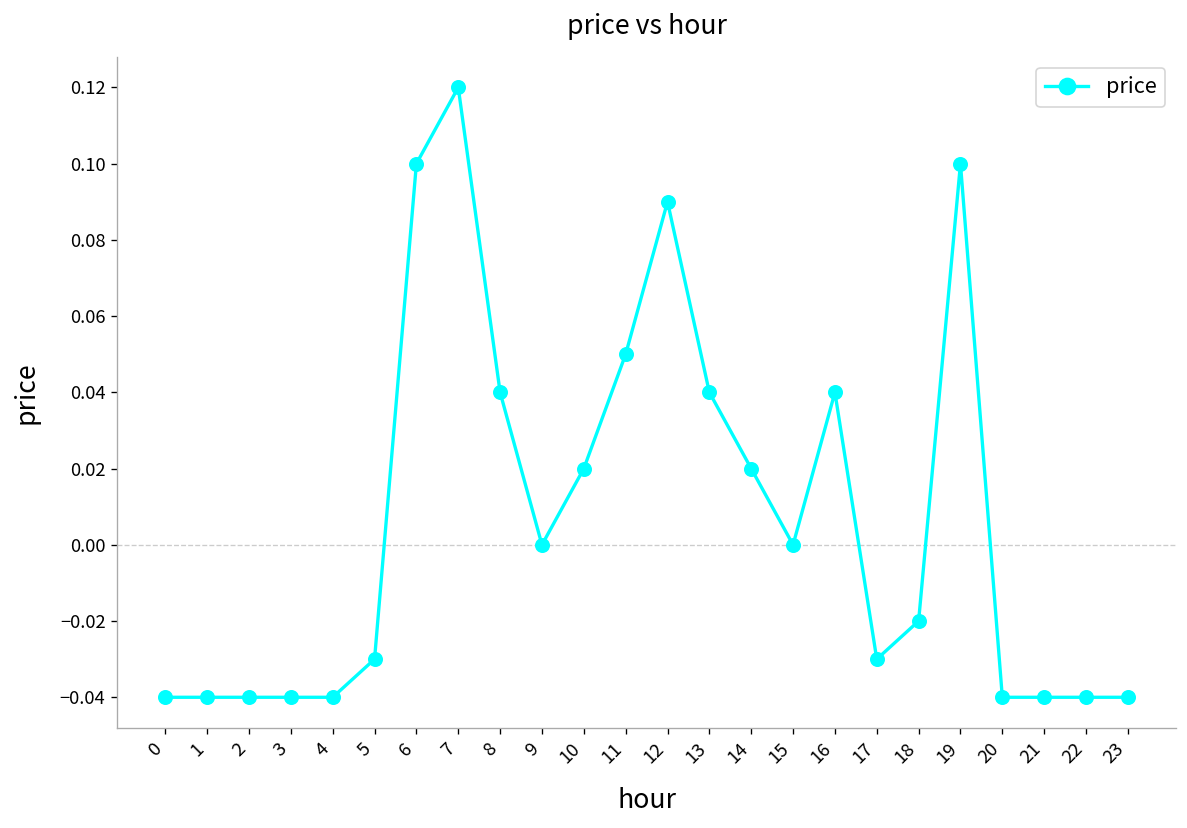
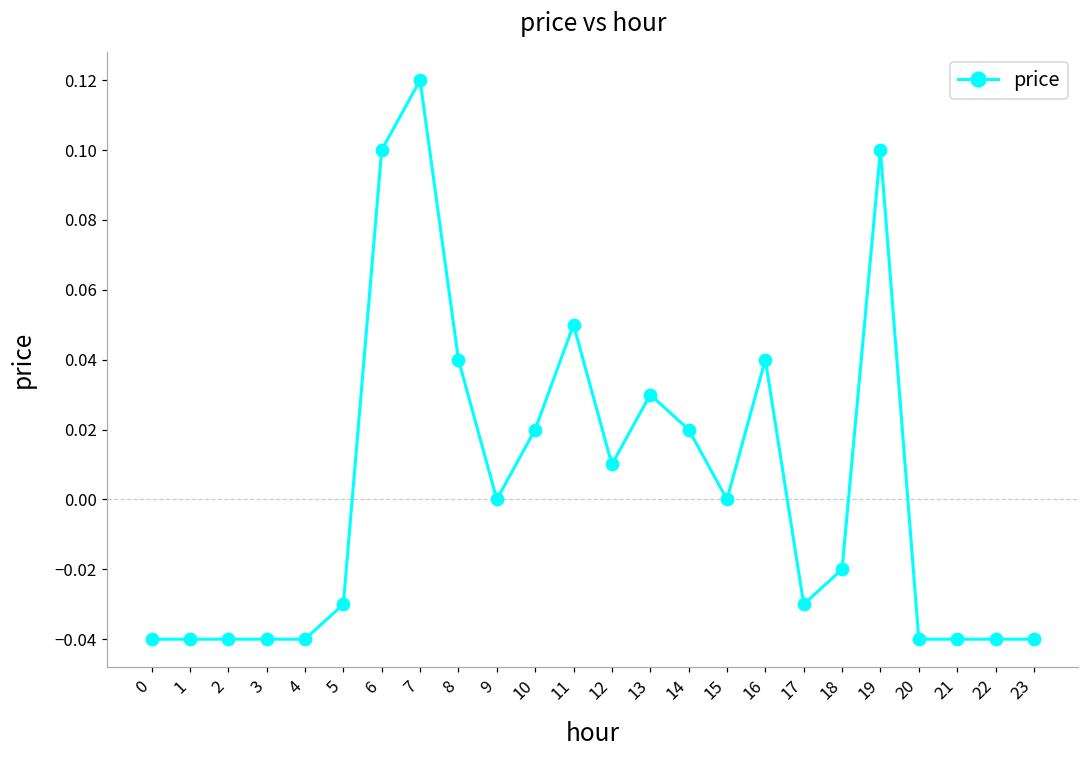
  {
    "0": -0.04,
    "1": -0.04,
    "2": -0.04,
    "3": -0.04,
    "4": -0.04,
    "5": -0.03,
    "6": 0.10,
    "7": 0.12,
    "8": 0.04,
    "9": 0.00,
    "10": 0.02,
    "11": 0.05,
-   "12": 0.09,
-   "13": 0.04,
+   "12": 0.01,
+   "13": 0.03,
    "14": 0.02,
    "15": 0.00,
    "16": 0.04,
    "17": -0.03,
    "18": -0.02,
    "19": 0.10,
    "20": -0.04,
    "21": -0.04,
    "22": -0.04,
    "23": -0.04
  }
